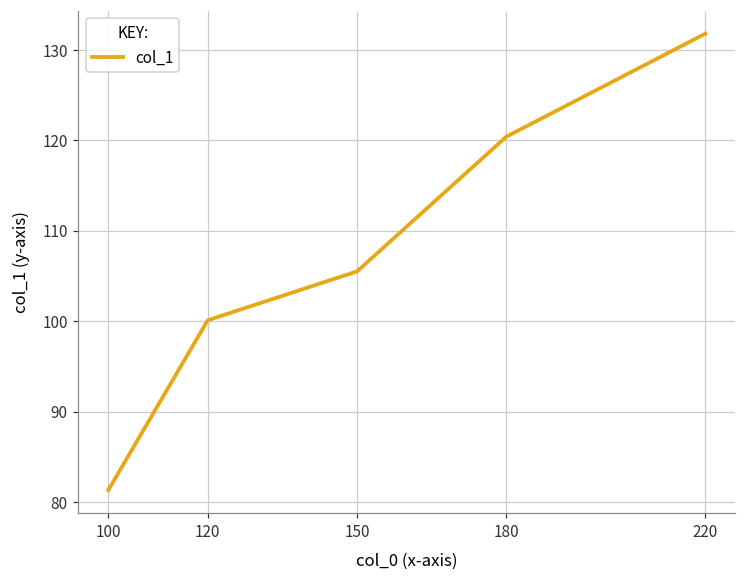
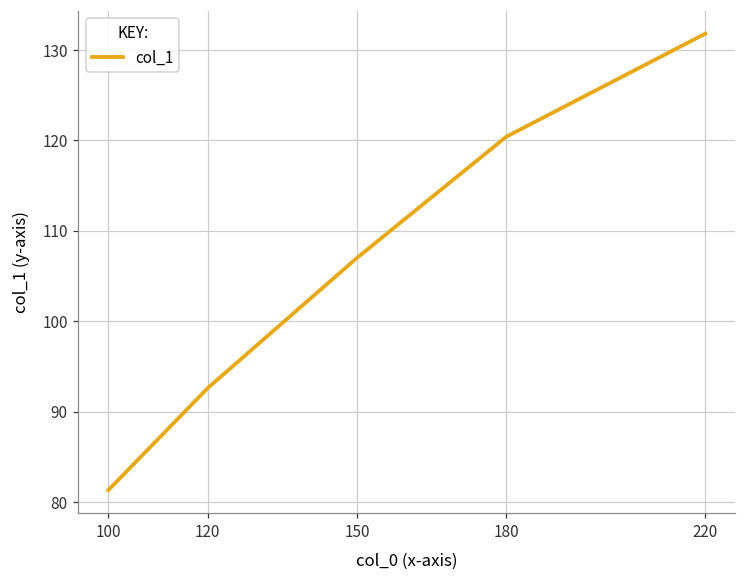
  {
    "100": 81,
-   "120": 100,
-   "150": 106,
+   "120": 93,
+   "150": 107,
    "180": 120,
    "220": 132
  }
